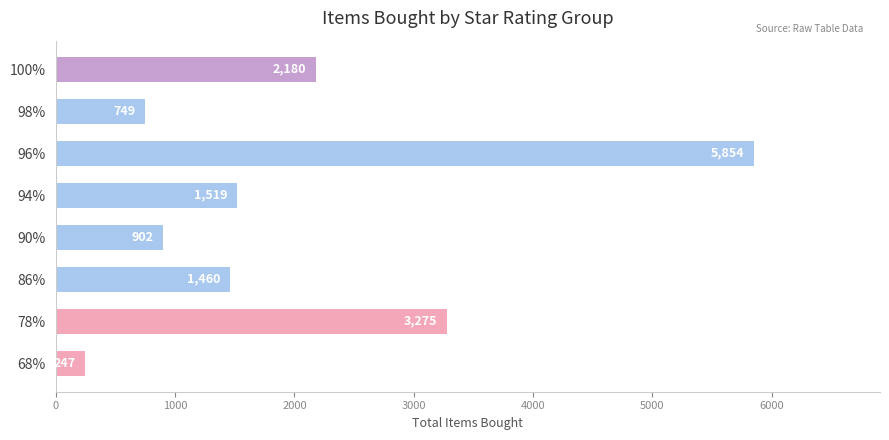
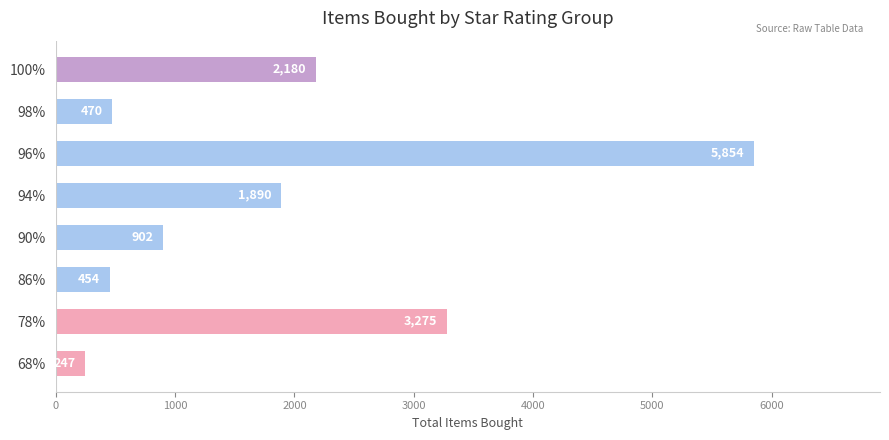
  {
    "100%": "2,180",
-   "98%": "749",
+   "98%": "470",
    "96%": "5,854",
-   "94%": "1,519",
+   "94%": "1,890",
    "90%": "902",
-   "86%": "1,460",
+   "86%": "454",
    "78%": "3,275",
    "68%": "247"
  }
